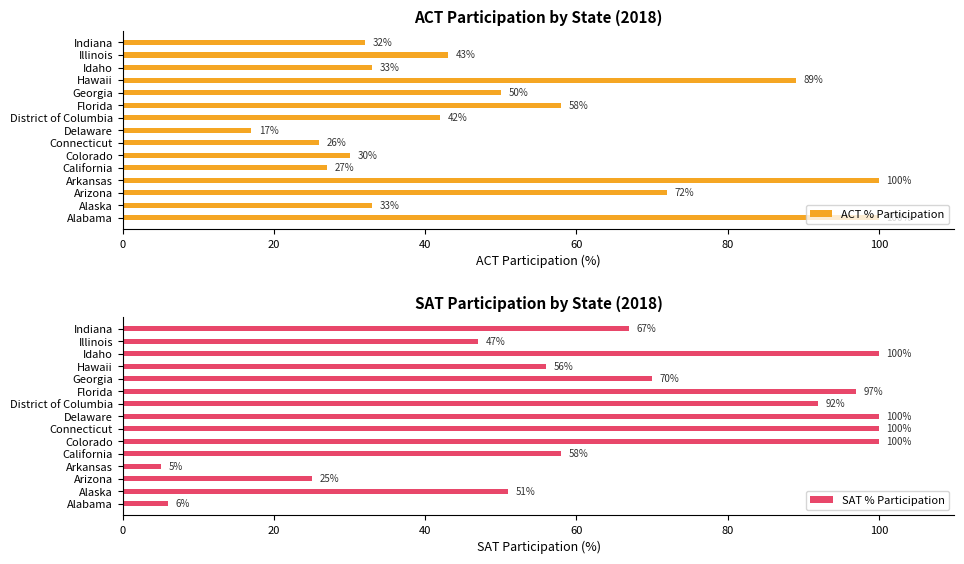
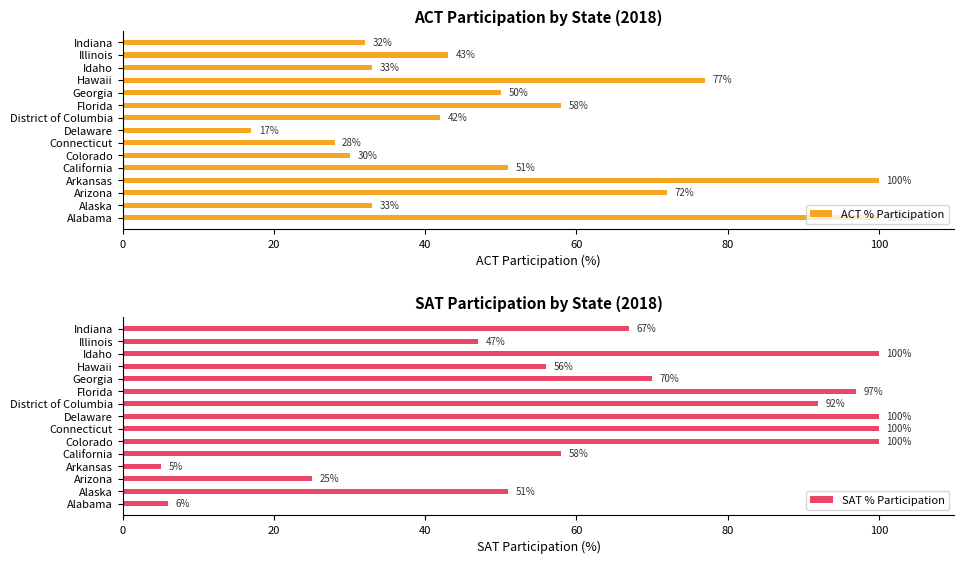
  {
    "ACT Participation by State (2018)": {
      "Indiana": "32%",
      "Illinois": "43%",
      "Idaho": "33%",
-     "Hawaii": "89%",
+     "Hawaii": "77%",
      "Georgia": "50%",
      "Florida": "58%",
      "District of Columbia": "42%",
      "Delaware": "17%",
-     "Connecticut": "26%",
+     "Connecticut": "28%",
      "Colorado": "30%",
-     "California": "27%",
+     "California": "51%",
      "Arkansas": "100%",
      "Arizona": "72%",
      "Alaska": "33%"
    },
    "SAT Participation by State (2018)": {
      "Indiana": "67%",
      "Illinois": "47%",
      "Idaho": "100%",
      "Hawaii": "56%",
      "Georgia": "70%",
      "Florida": "97%",
      "District of Columbia": "92%",
      "Delaware": "100%",
      "Connecticut": "100%",
      "Colorado": "100%",
      "California": "58%",
      "Arkansas": "5%",
      "Arizona": "25%",
      "Alaska": "51%",
      "Alabama": "6%"
    }
  }
